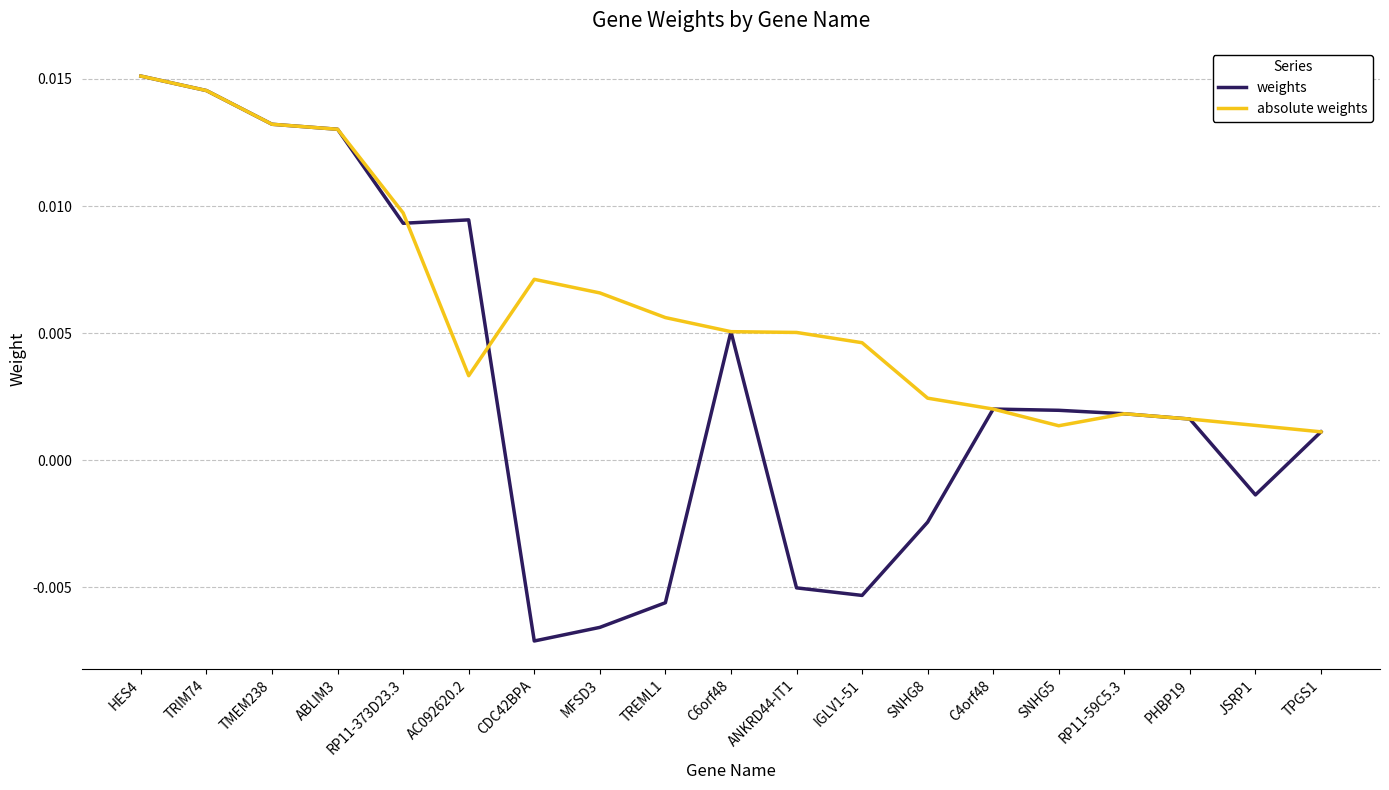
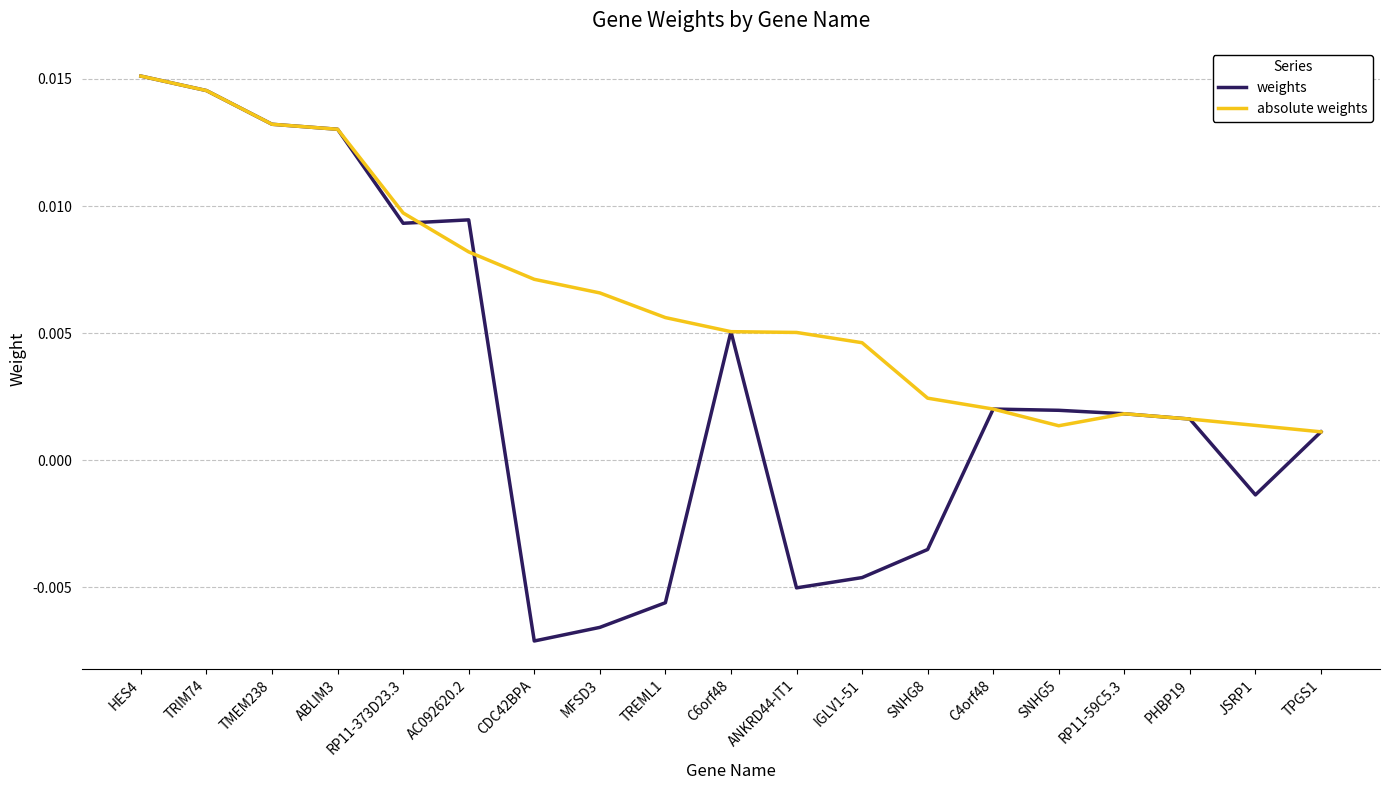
  {
    "weights": {
      "RP11-373D23.3": 0.0093,
      "AC092620.2": 0.0095,
      "CDC42BPA": -0.0071,
      "MFSD3": -0.0066,
      "TREML1": -0.0056,
      "ANKRD44-IT1": -0.0050,
-     "IGLV1-51": -0.0053,
-     "SNHG8": -0.0024,
+     "IGLV1-51": -0.0046,
+     "SNHG8": -0.0035,
      "SNHG5": 0.0020,
      "JSRP1": -0.0014
    },
    "absolute weights": {
      "RP11-373D23.3": 0.0097,
-     "AC092620.2": 0.0033,
+     "AC092620.2": 0.0082,
      "CDC42BPA": 0.0071,
      "MFSD3": 0.0066,
      "TREML1": 0.0056,
      "ANKRD44-IT1": 0.0050,
      "IGLV1-51": 0.0046,
      "SNHG8": 0.0024,
      "SNHG5": 0.0014,
      "JSRP1": 0.0014
    }
  }
